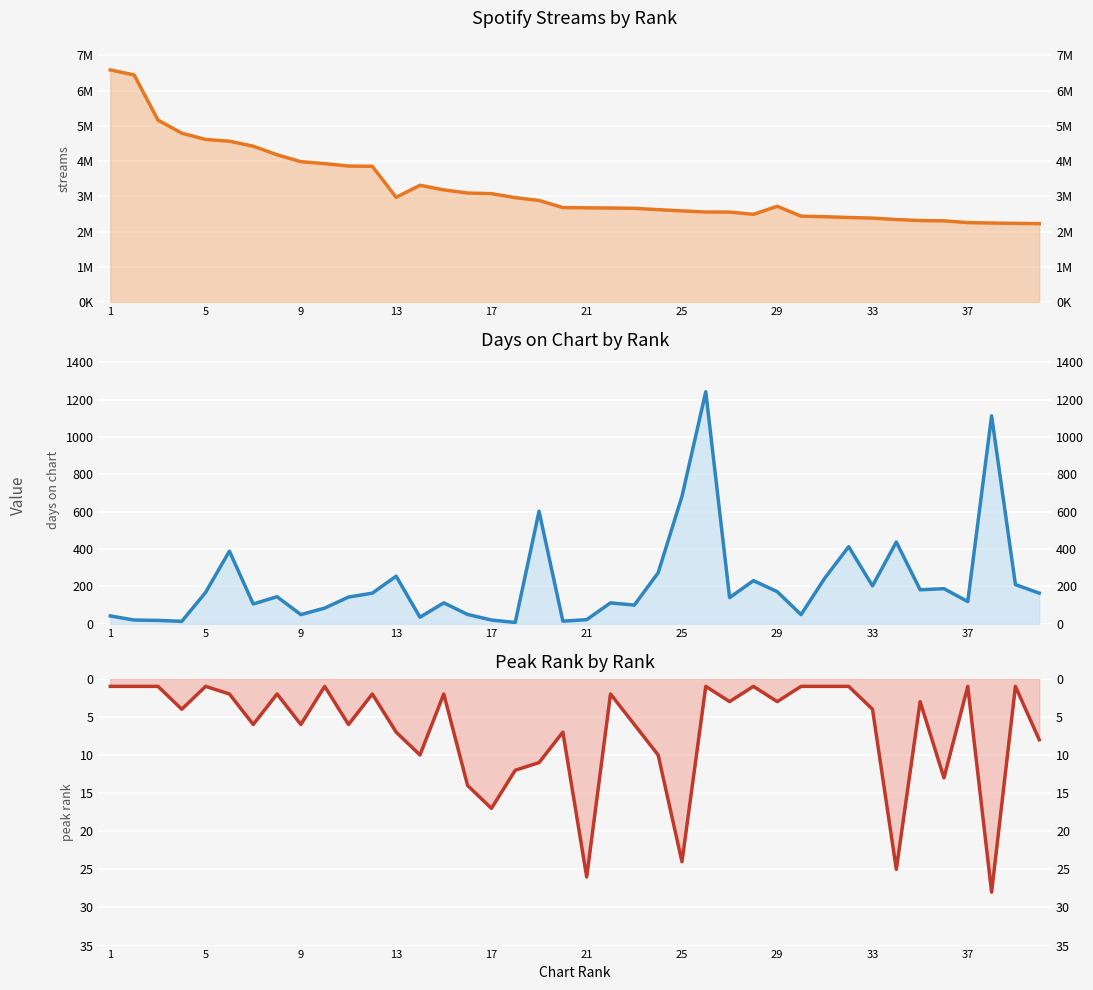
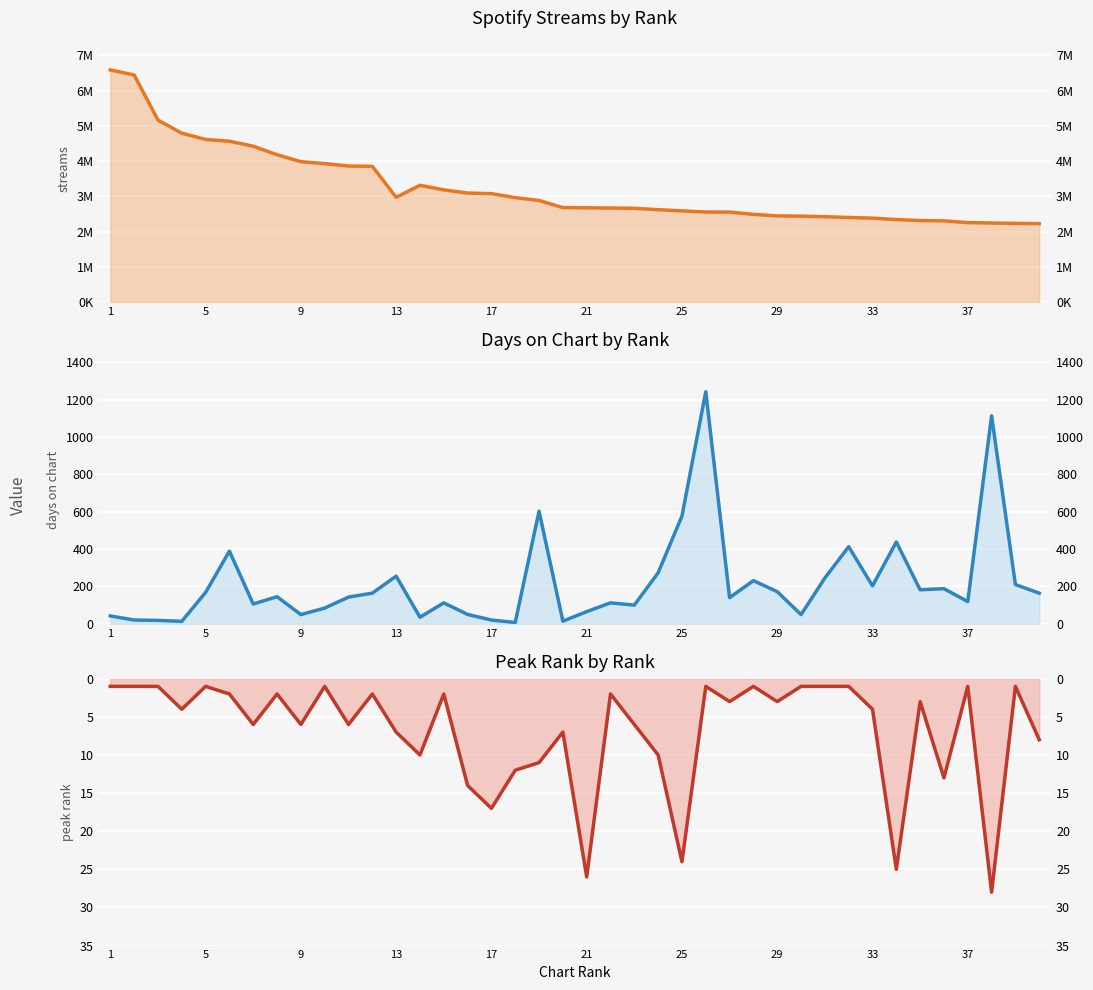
  {
    "Spotify Streams by Rank": {
      "1": 6600000,
      "5": 4600000,
      "9": 4000000,
      "13": 3000000,
      "17": 3100000,
      "21": 2700000,
      "25": 2600000,
-     "29": 2700000,
+     "29": 2400000,
      "33": 2400000,
      "37": 2300000
    },
    "Days on Chart by Rank": {
      "1": 40,
      "5": 170,
      "9": 50,
      "13": 260,
      "17": 20,
-     "21": 20,
-     "25": 680,
+     "21": 70,
+     "25": 580,
      "29": 170,
      "33": 200,
      "37": 120
    },
    "Peak Rank by Rank": {
      "1": 1,
      "5": 1,
      "9": 6,
      "13": 7,
      "17": 17,
      "21": 26,
      "25": 24,
      "29": 3,
      "33": 4,
      "37": 1
    }
  }
